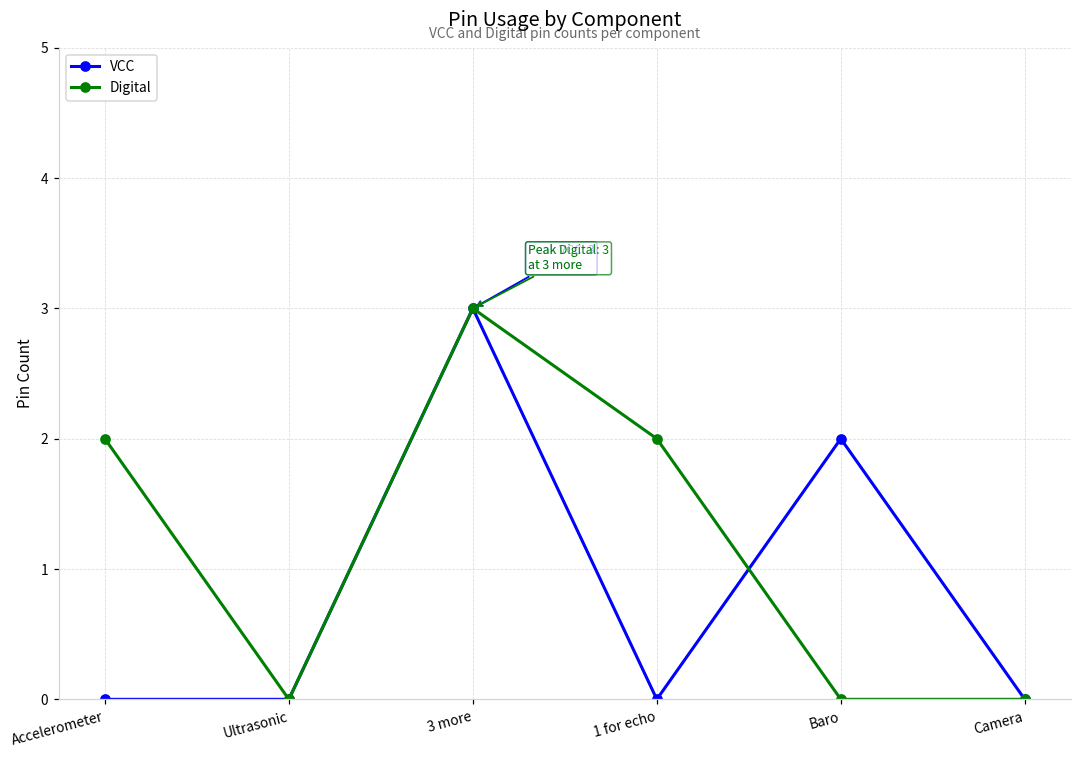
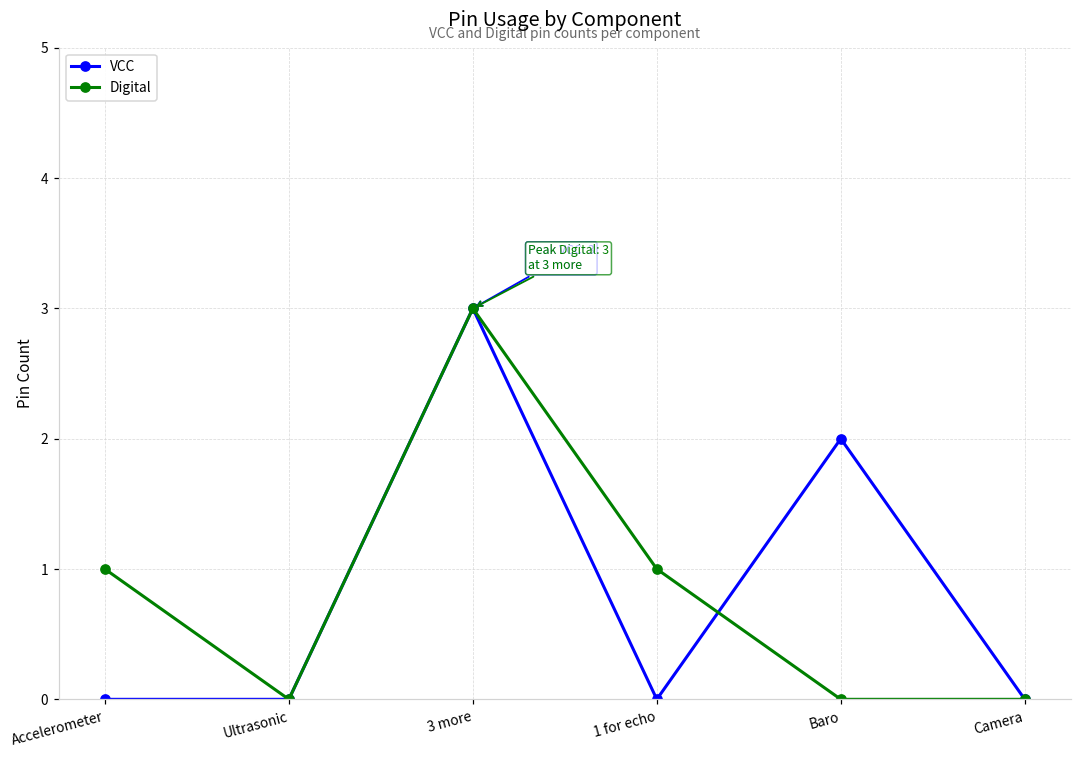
  {
    "VCC": {
      "Accelerometer": 0,
      "1 for echo": 0,
      "Baro": 2
    },
    "Digital": {
-     "Accelerometer": 2,
-     "1 for echo": 2,
+     "Accelerometer": 1,
+     "1 for echo": 1,
      "Baro": 0
    }
  }
